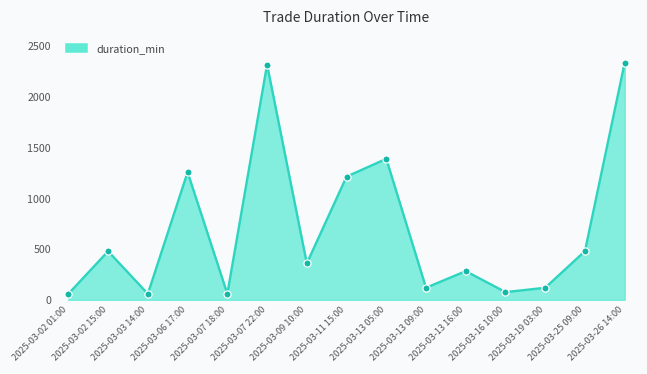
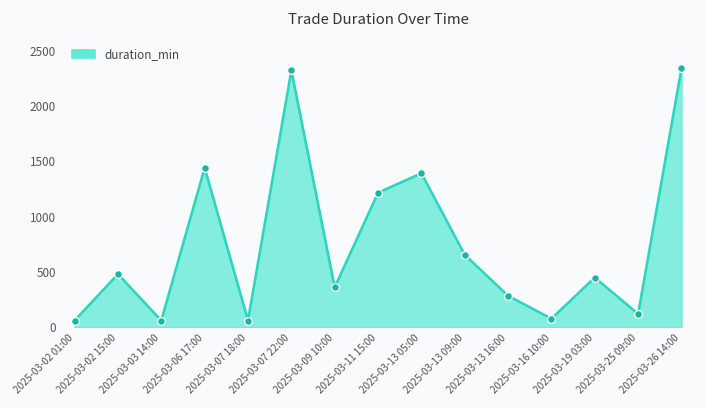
  {
    "2025-03-02 01:00": 100,
    "2025-03-02 15:00": 500,
    "2025-03-03 14:00": 100,
-   "2025-03-06 17:00": 1300,
+   "2025-03-06 17:00": 1400,
    "2025-03-07 18:00": 100,
    "2025-03-07 22:00": 2300,
    "2025-03-09 10:00": 400,
    "2025-03-11 15:00": 1200,
    "2025-03-13 05:00": 1400,
-   "2025-03-13 09:00": 100,
+   "2025-03-13 09:00": 700,
    "2025-03-13 16:00": 300,
    "2025-03-16 10:00": 100,
-   "2025-03-19 03:00": 100,
-   "2025-03-25 09:00": 500,
+   "2025-03-19 03:00": 400,
+   "2025-03-25 09:00": 100,
    "2025-03-26 14:00": 2300
  }
